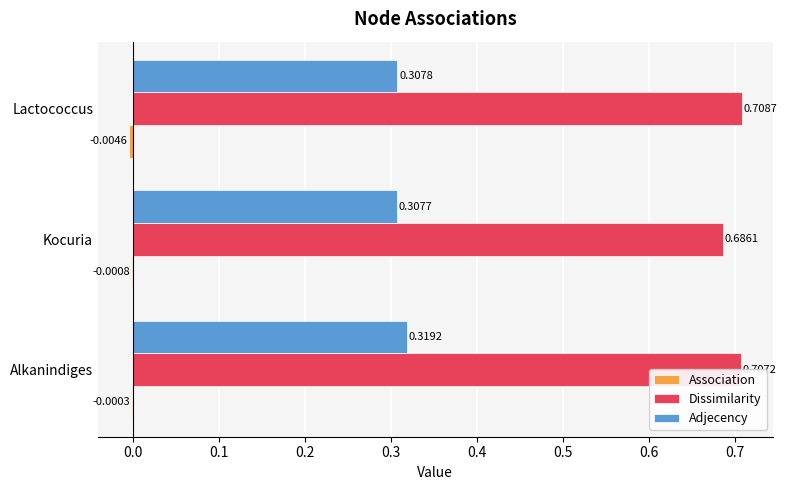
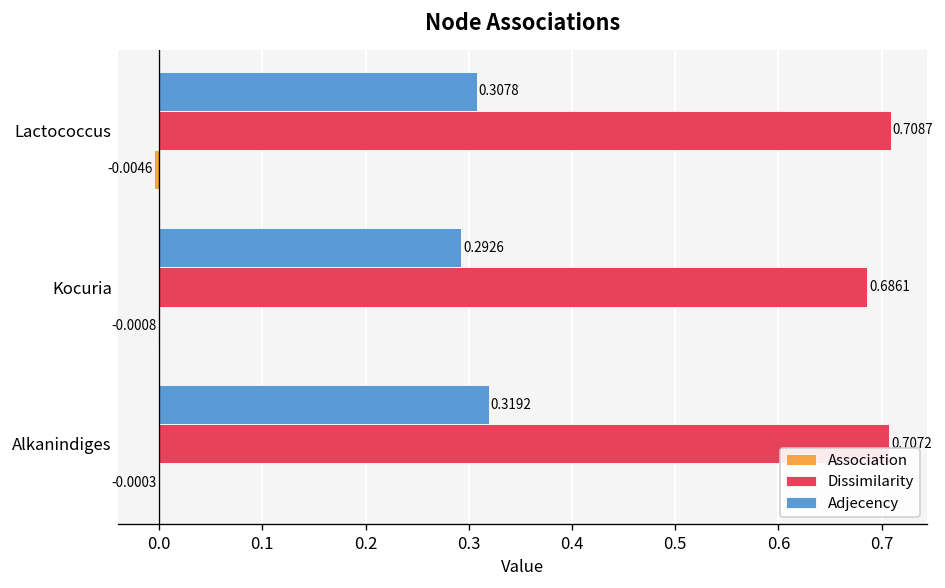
  {
    "Association": {
      "Lactococcus": -0.0046,
      "Kocuria": -0.0008,
      "Alkanindiges": -0.0003
    },
    "Dissimilarity": {
      "Lactococcus": 0.7087,
      "Kocuria": 0.6861
    },
    "Adjecency": {
      "Lactococcus": 0.3078,
-     "Kocuria": 0.3077,
+     "Kocuria": 0.2926,
      "Alkanindiges": 0.3192
    }
  }
